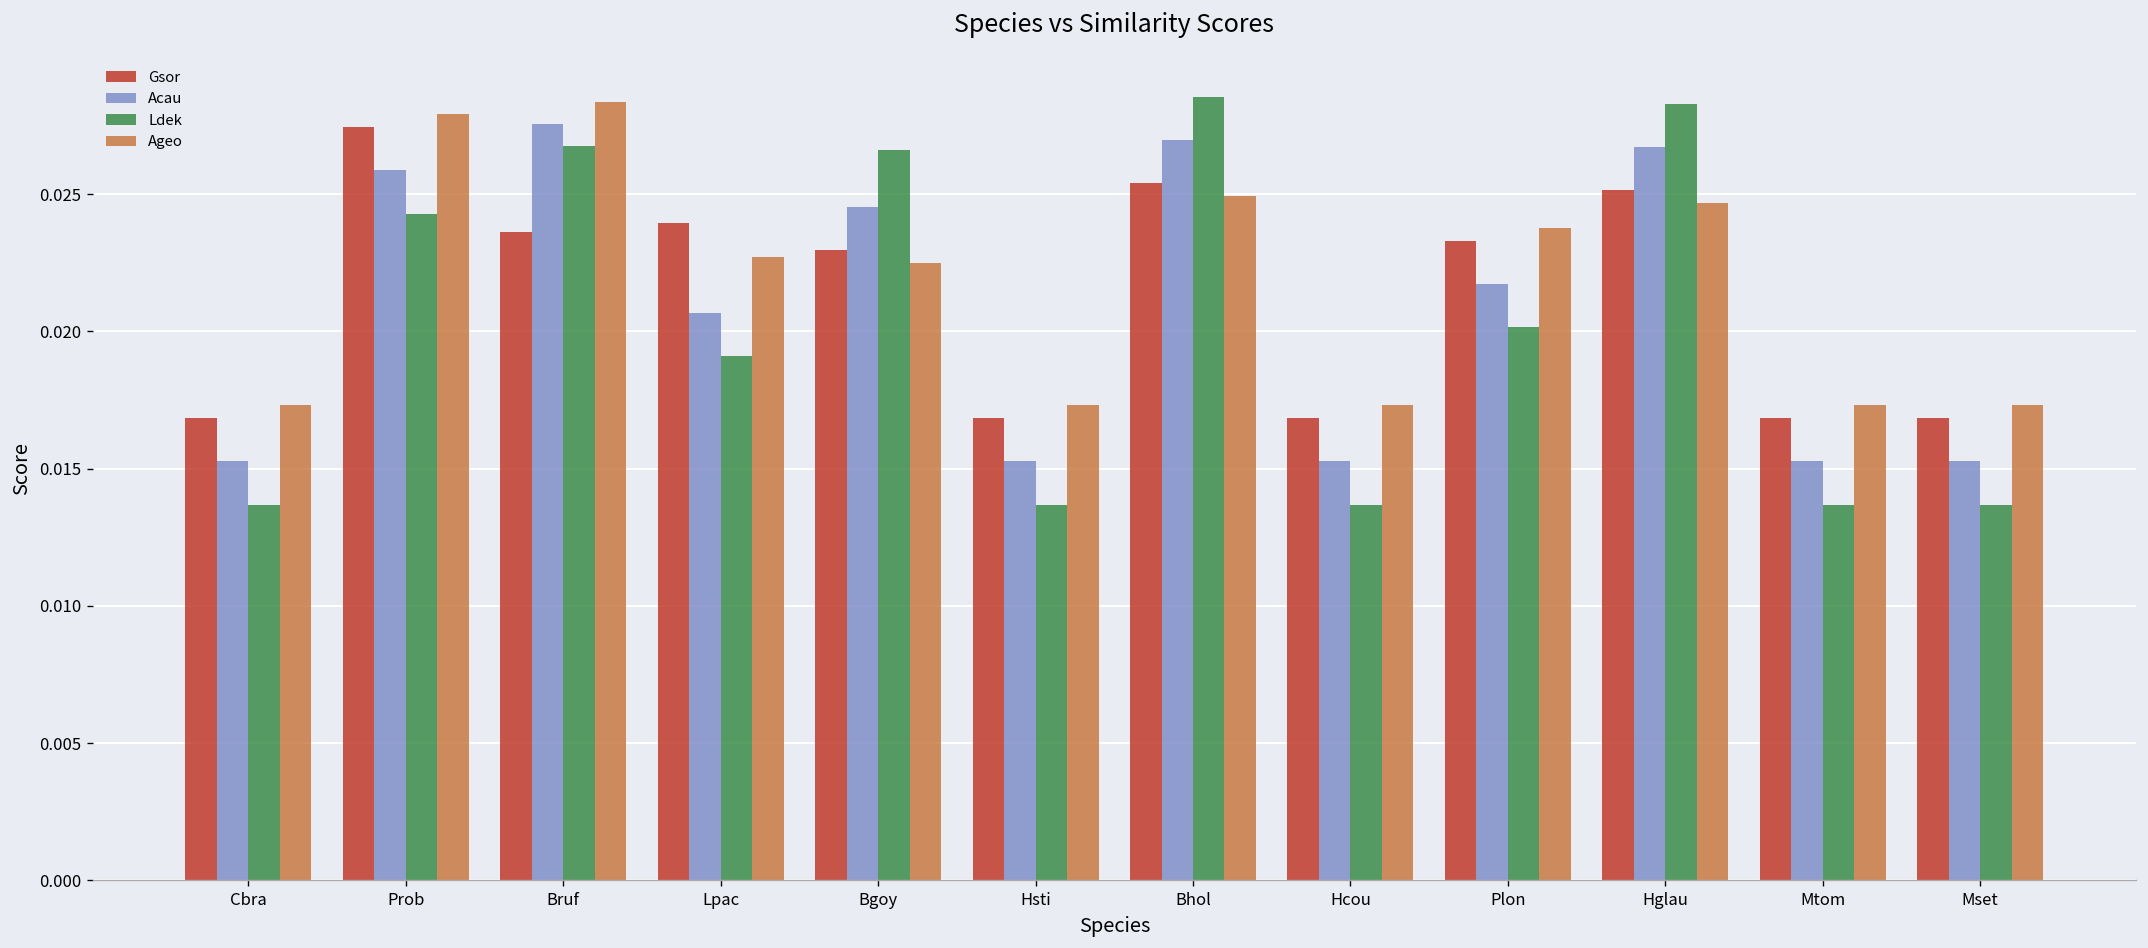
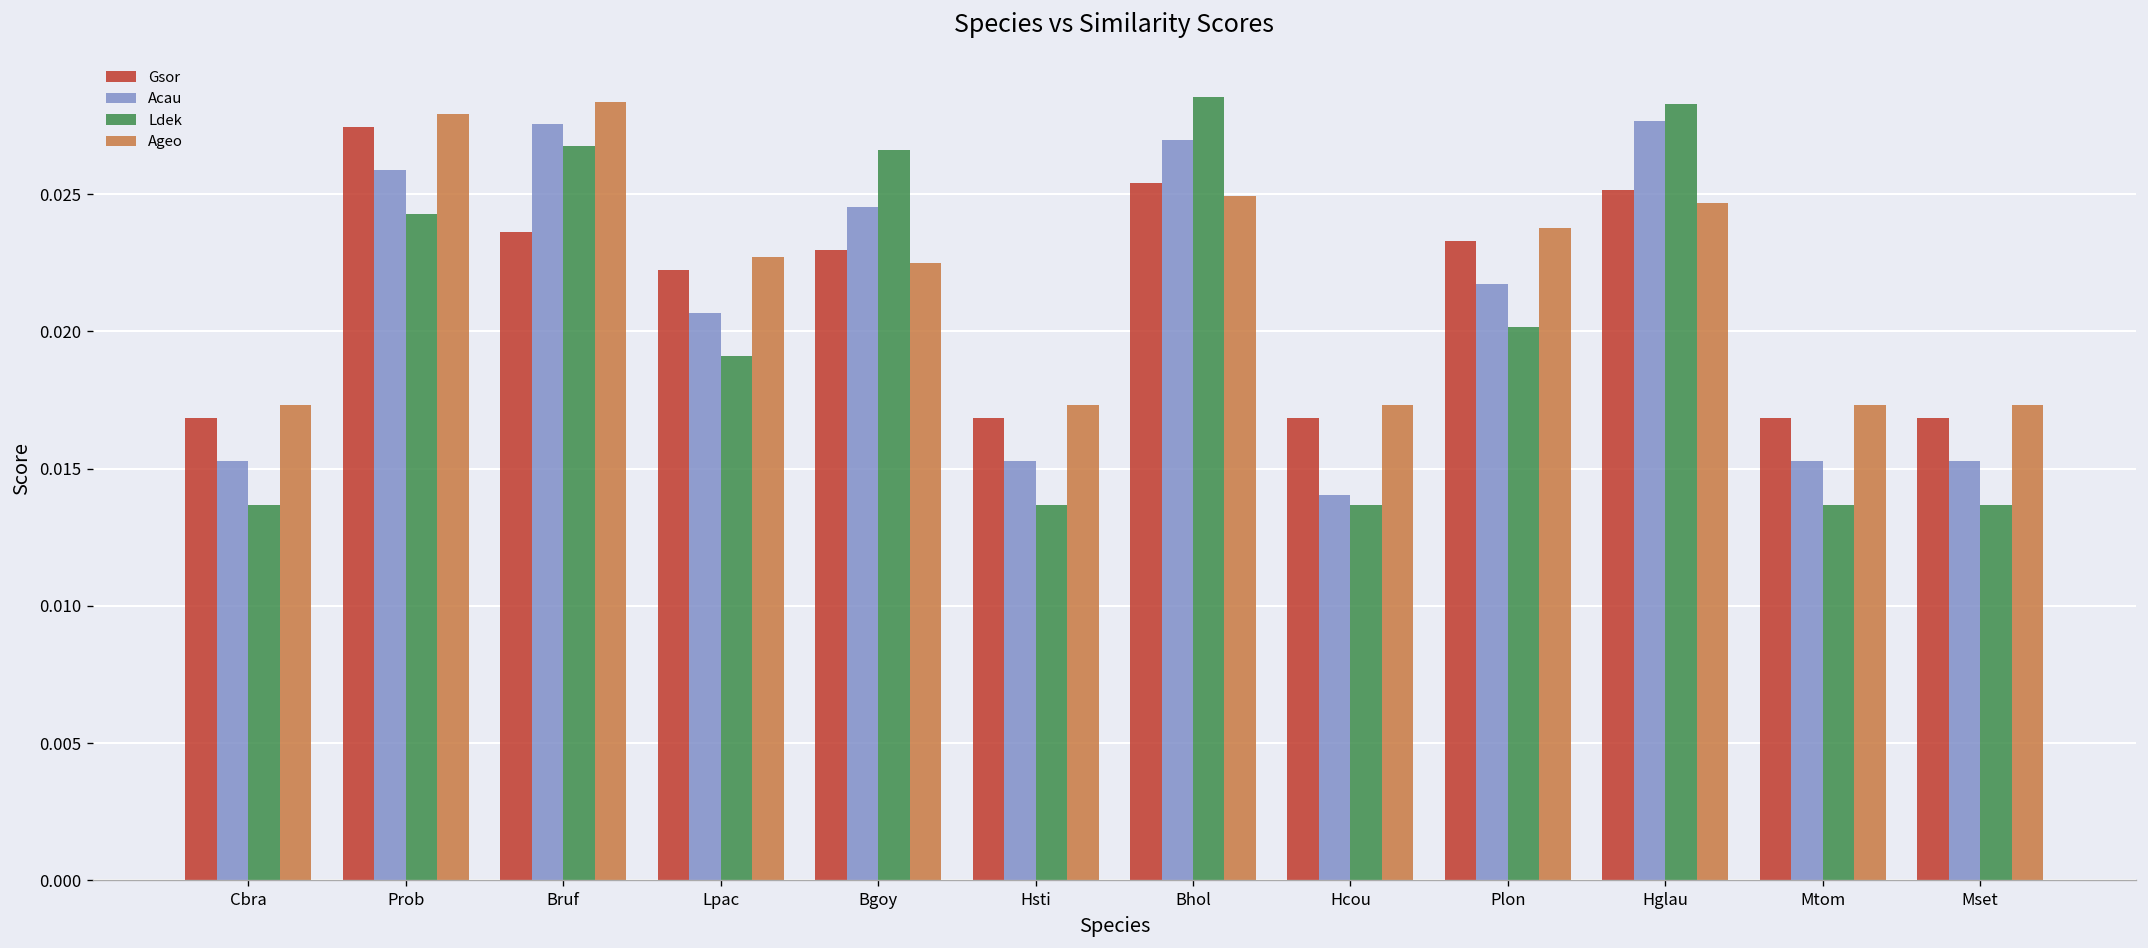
  {
    "Gsor": {
      "Cbra": 0.0168,
      "Prob": 0.0274,
      "Bruf": 0.0236,
-     "Lpac": 0.0239,
+     "Lpac": 0.0222,
      "Bgoy": 0.0229,
      "Hsti": 0.0168,
      "Bhol": 0.0254,
      "Hcou": 0.0168,
      "Plon": 0.0233,
      "Hglau": 0.0251,
      "Mtom": 0.0168,
      "Mset": 0.0168
    },
    "Acau": {
      "Cbra": 0.0153,
      "Prob": 0.0259,
      "Bruf": 0.0275,
      "Lpac": 0.0207,
      "Bgoy": 0.0245,
      "Hsti": 0.0153,
      "Bhol": 0.0270,
-     "Hcou": 0.0153,
+     "Hcou": 0.0141,
      "Plon": 0.0217,
-     "Hglau": 0.0267,
+     "Hglau": 0.0277,
      "Mtom": 0.0153,
      "Mset": 0.0153
    },
    "Ldek": {
      "Cbra": 0.0137,
      "Prob": 0.0243,
      "Bruf": 0.0268,
      "Lpac": 0.0191,
      "Bgoy": 0.0266,
      "Hsti": 0.0137,
      "Bhol": 0.0286,
      "Hcou": 0.0137,
      "Plon": 0.0201,
      "Hglau": 0.0283,
      "Mtom": 0.0137,
      "Mset": 0.0137
    },
    "Ageo": {
      "Cbra": 0.0173,
      "Prob": 0.0279,
      "Bruf": 0.0284,
      "Lpac": 0.0227,
      "Bgoy": 0.0225,
      "Hsti": 0.0173,
      "Bhol": 0.0249,
      "Hcou": 0.0173,
      "Plon": 0.0238,
      "Hglau": 0.0247,
      "Mtom": 0.0173,
      "Mset": 0.0173
    }
  }
